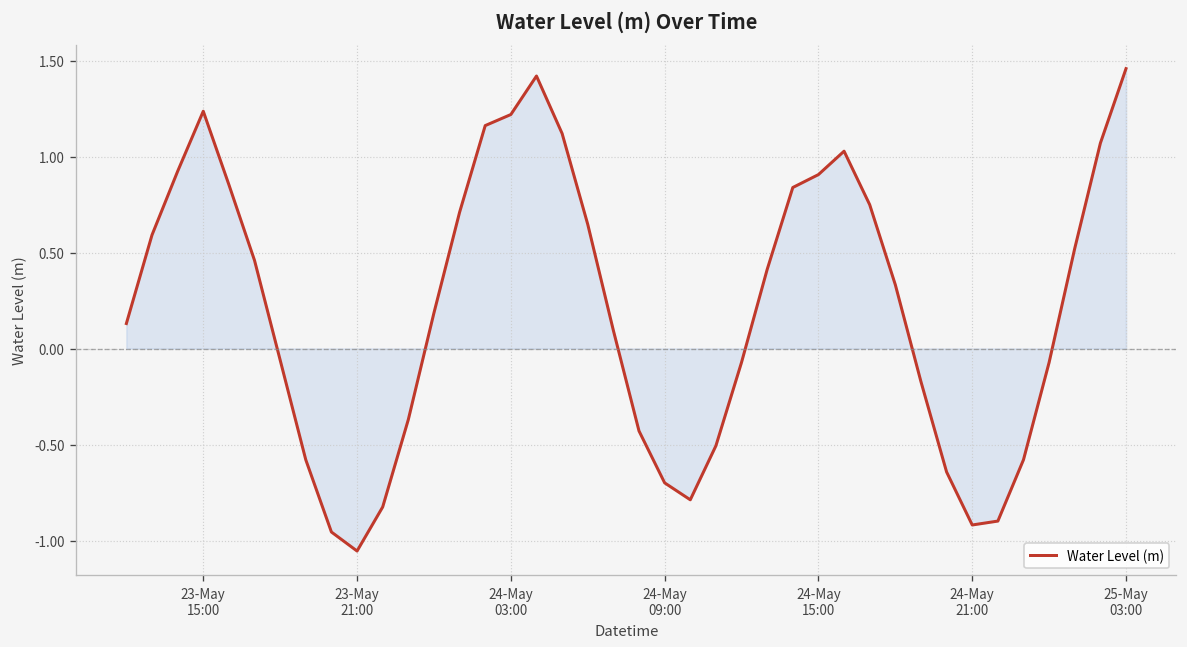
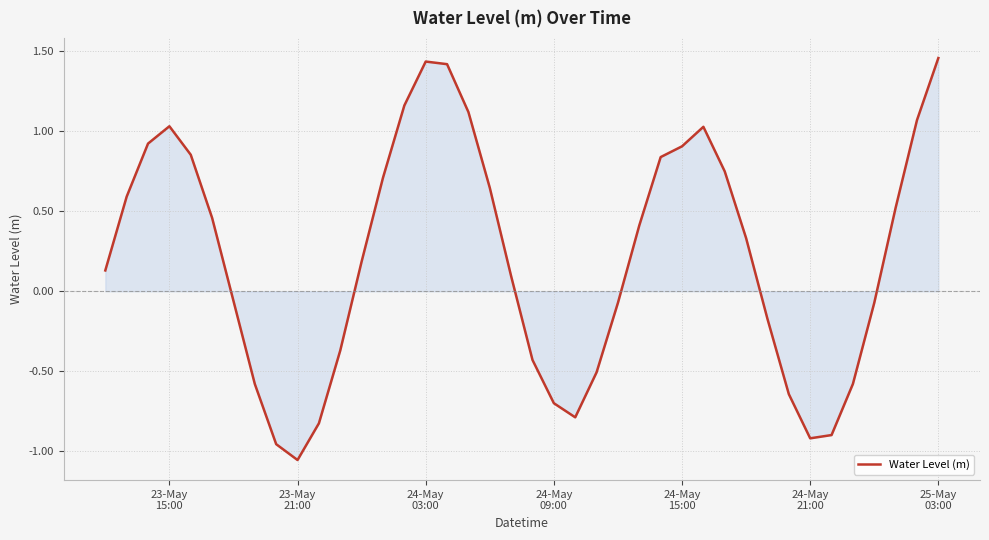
  {
    "Water Level (m)": {
-     "23-May 15:00": 1.24,
+     "23-May 15:00": 1.03,
      "23-May 21:00": -1.05,
-     "24-May 03:00": 1.22,
+     "24-May 03:00": 1.44,
      "24-May 09:00": -0.70,
      "24-May 21:00": -0.92
    }
  }
